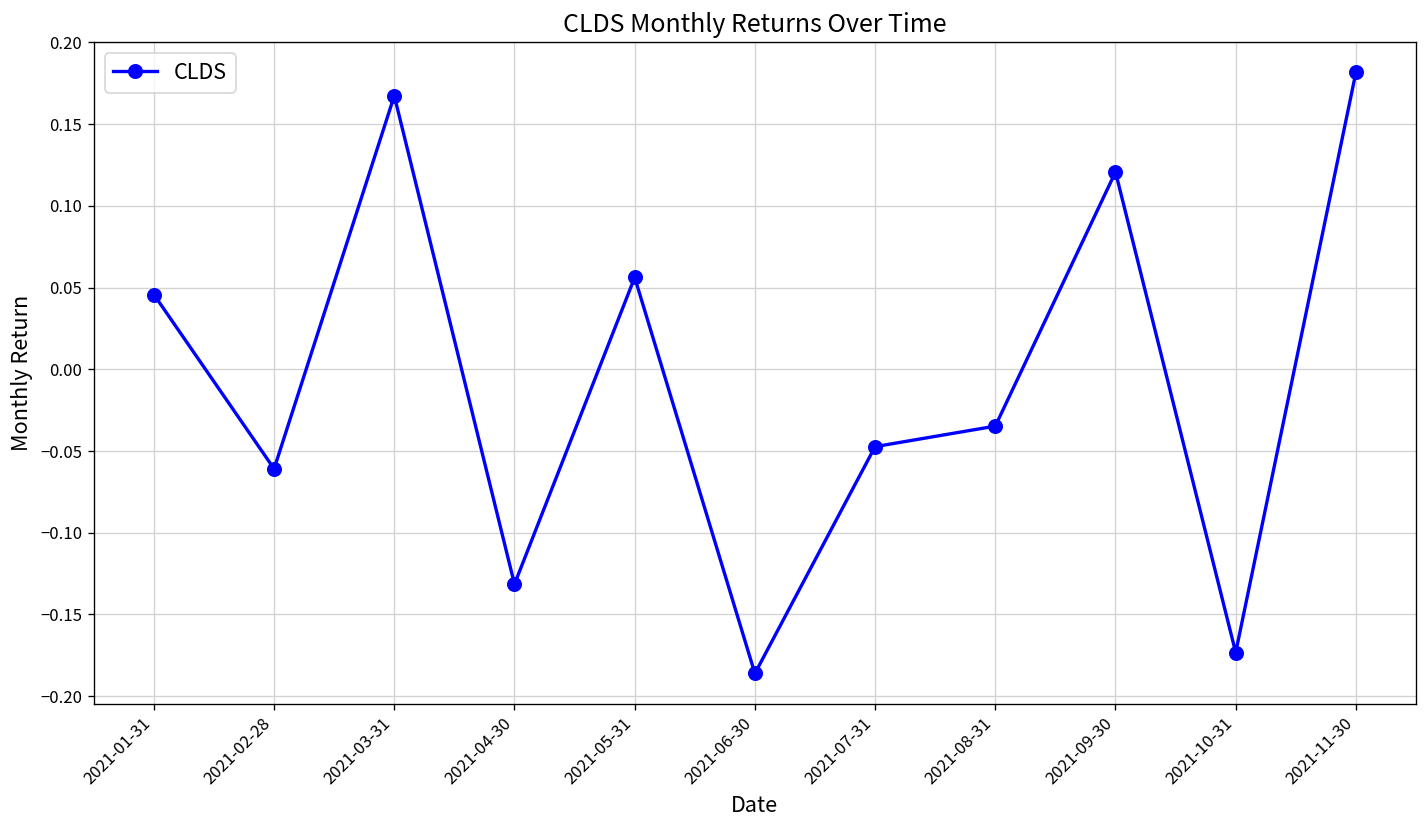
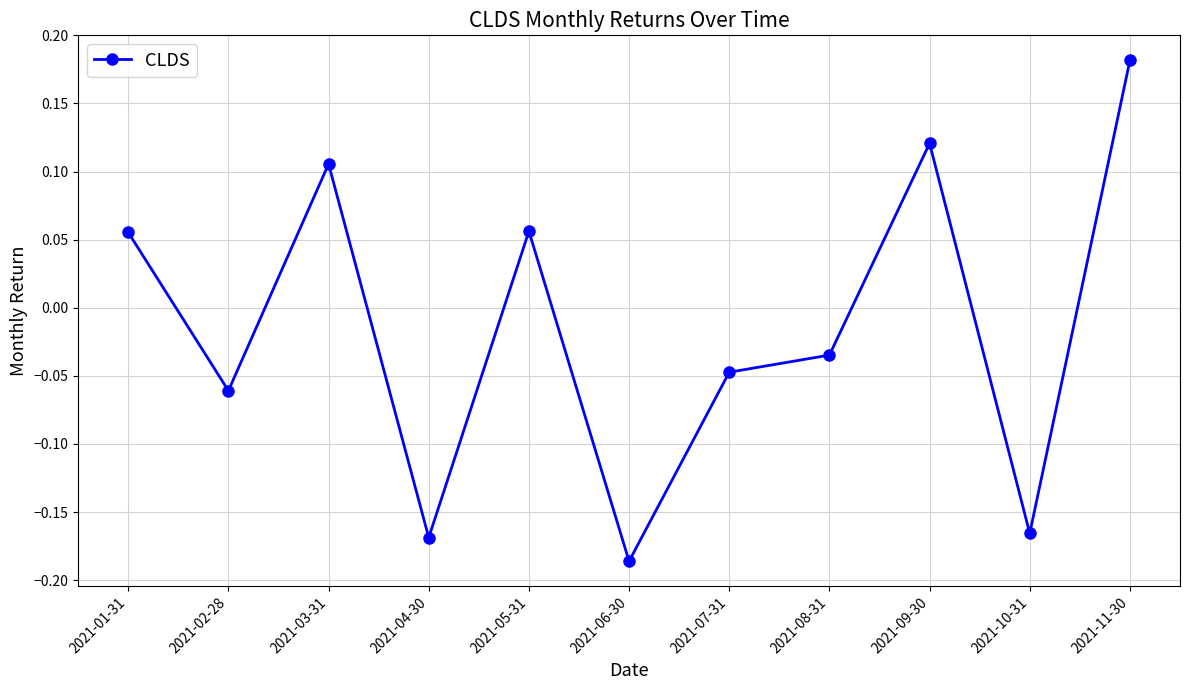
  {
-   "2021-01-31": 0.046,
+   "2021-01-31": 0.055,
    "2021-02-28": -0.061,
-   "2021-03-31": 0.167,
-   "2021-04-30": -0.131,
+   "2021-03-31": 0.106,
+   "2021-04-30": -0.169,
    "2021-05-31": 0.056,
    "2021-06-30": -0.186,
    "2021-07-31": -0.047,
    "2021-08-31": -0.035,
    "2021-09-30": 0.121,
-   "2021-10-31": -0.173,
+   "2021-10-31": -0.166,
    "2021-11-30": 0.182
  }
